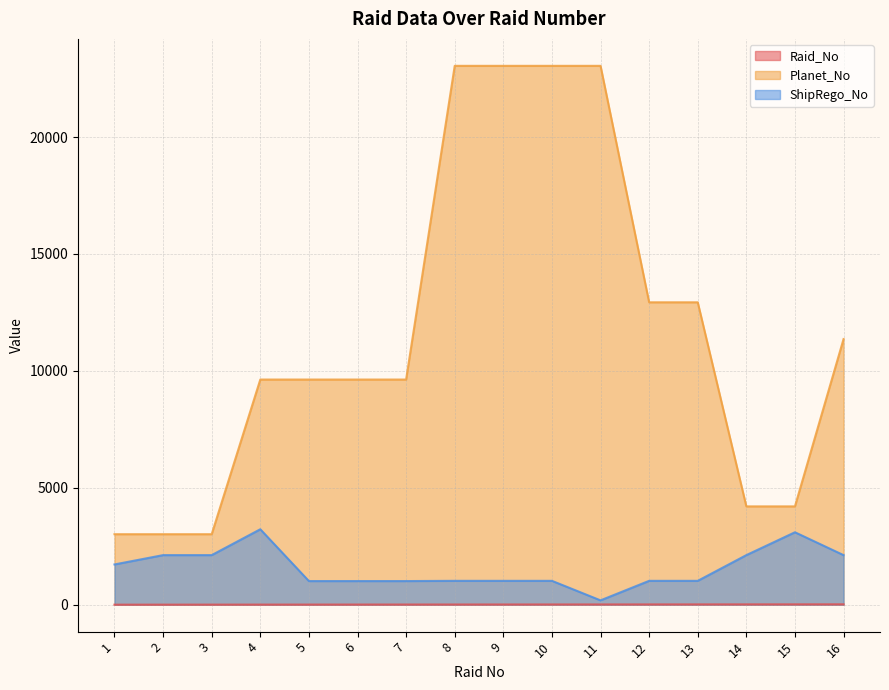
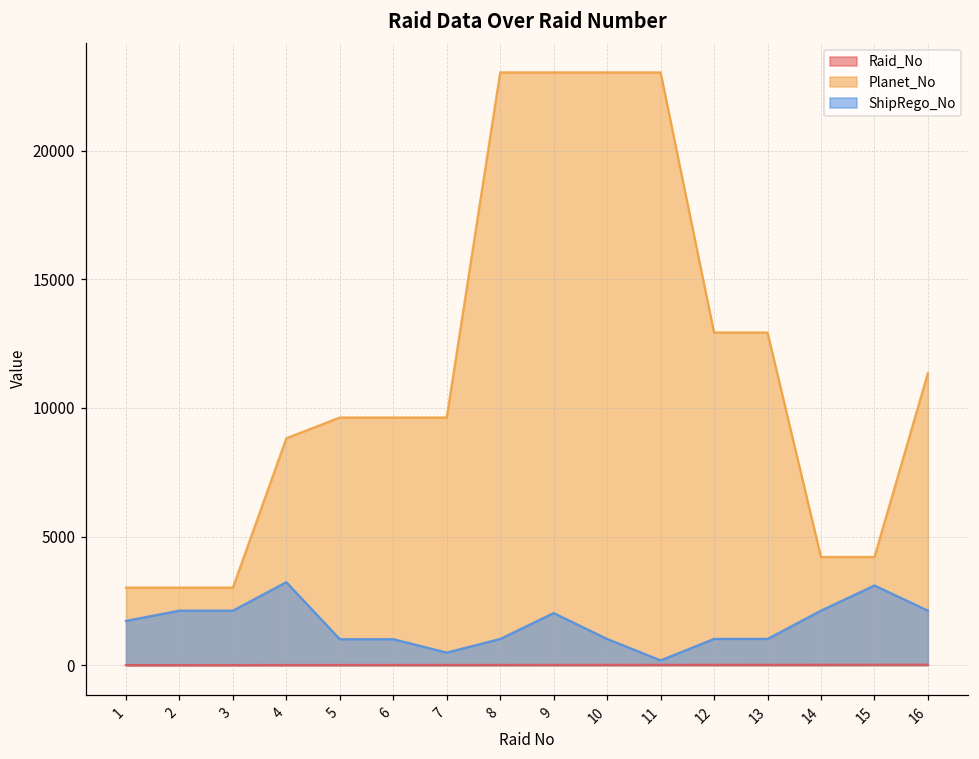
  {
    "Raid_No": {
      "1": 0,
      "2": 0,
      "3": 0,
      "4": 0,
      "5": 0,
      "6": 0,
      "7": 0,
      "8": 0,
      "9": 0,
      "10": 0,
      "11": 0,
      "12": 0,
      "13": 0,
      "14": 0,
      "15": 0,
      "16": 0
    },
    "Planet_No": {
      "1": 3000,
      "2": 3000,
      "3": 3000,
-     "4": 9600,
+     "4": 8800,
      "5": 9600,
      "6": 9600,
      "7": 9600,
      "8": 23000,
      "9": 23000,
      "10": 23000,
      "11": 23000,
      "12": 12900,
      "13": 12900,
      "14": 4200,
      "15": 4200,
      "16": 11400
    },
    "ShipRego_No": {
      "1": 1700,
      "2": 2100,
      "3": 2100,
      "4": 3200,
      "5": 1000,
      "6": 1000,
-     "7": 1000,
+     "7": 500,
      "8": 1000,
-     "9": 1000,
+     "9": 2000,
      "10": 1000,
      "11": 200,
      "12": 1000,
      "13": 1000,
      "14": 2100,
      "15": 3100,
      "16": 2100
    }
  }
